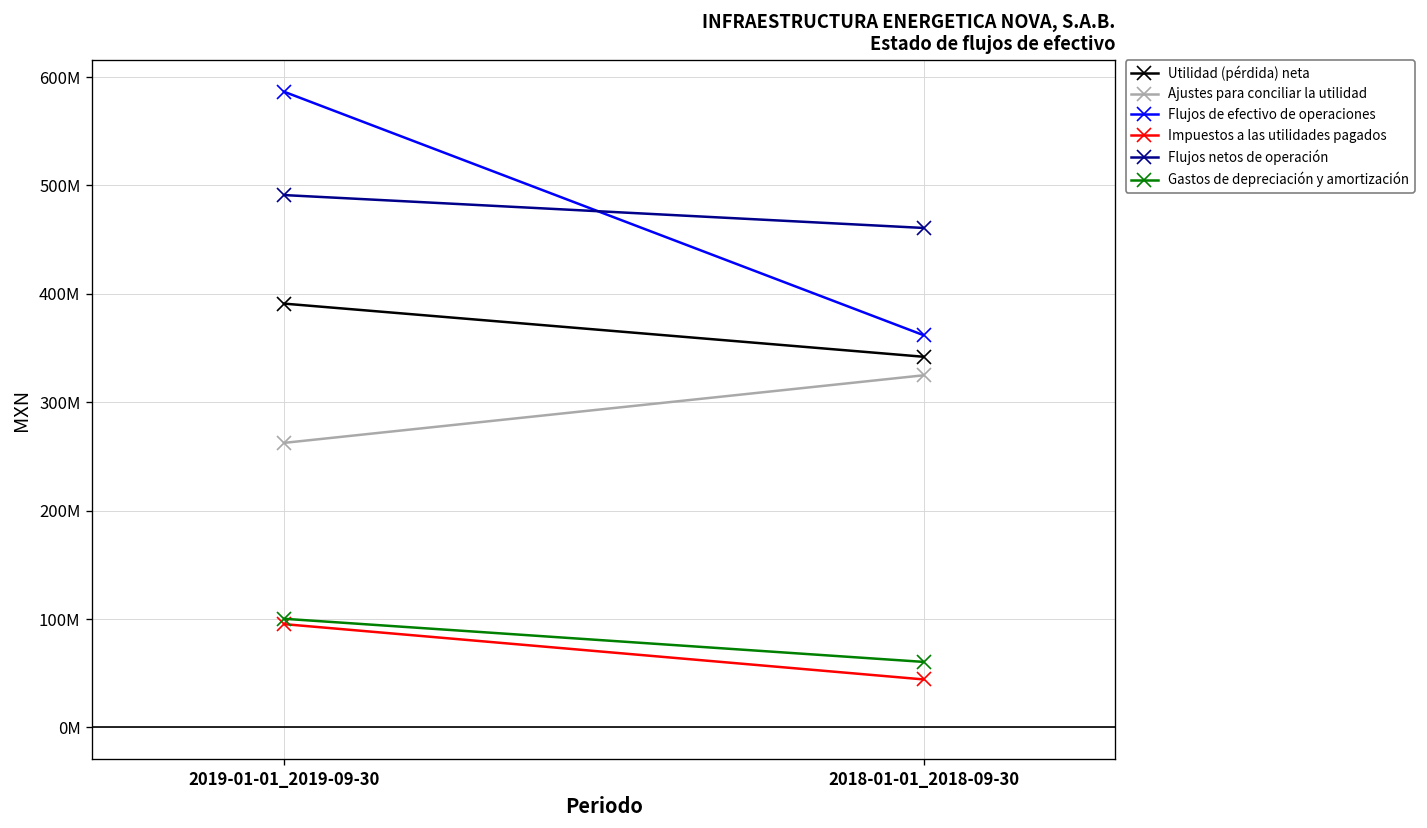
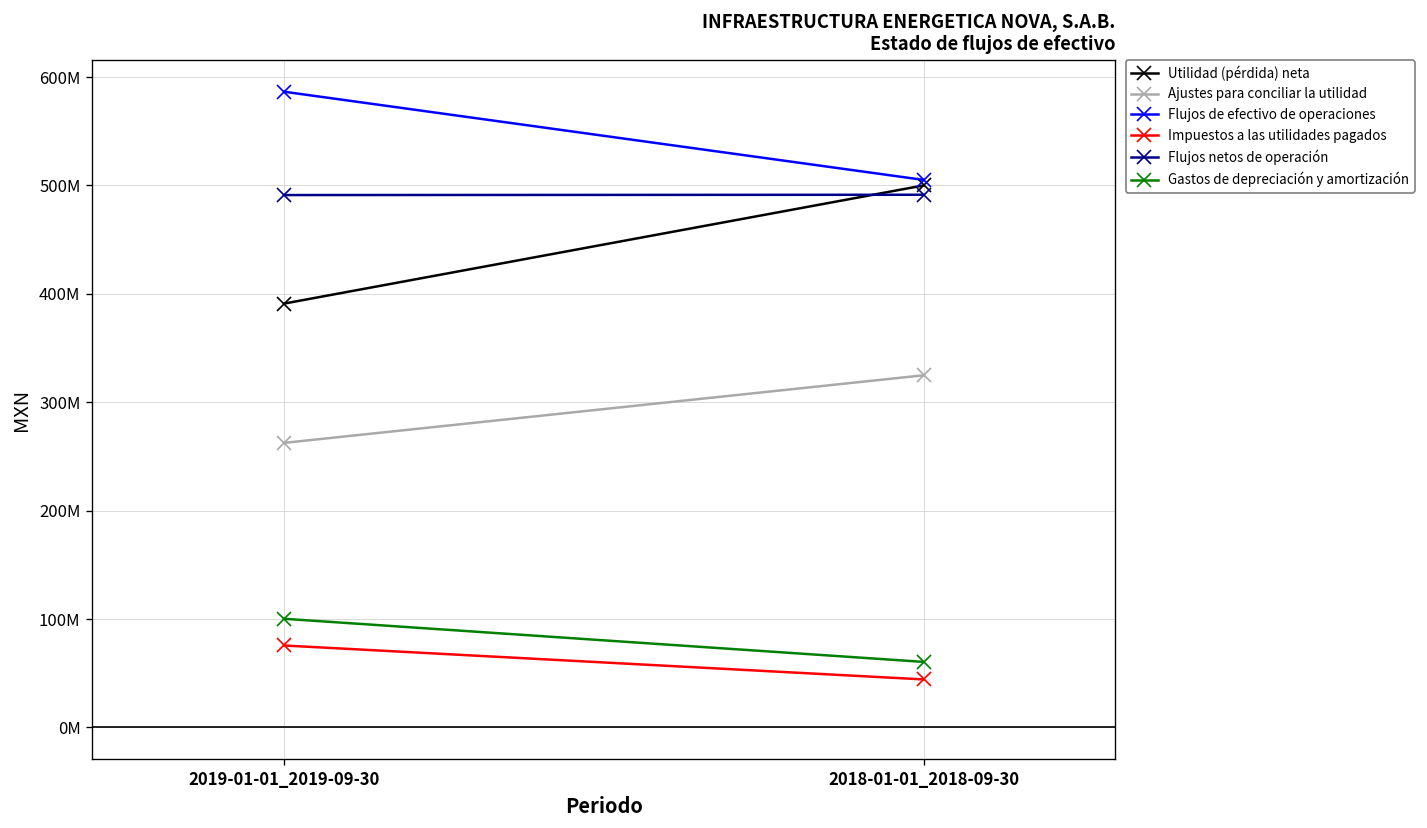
  {
    "Utilidad (pérdida) neta": {
      "2019-01-01_2019-09-30": 390000000,
-     "2018-01-01_2018-09-30": 340000000
+     "2018-01-01_2018-09-30": 500000000
    },
    "Ajustes para conciliar la utilidad": {
      "2019-01-01_2019-09-30": 260000000,
      "2018-01-01_2018-09-30": 320000000
    },
    "Flujos de efectivo de operaciones": {
      "2019-01-01_2019-09-30": 590000000,
-     "2018-01-01_2018-09-30": 360000000
+     "2018-01-01_2018-09-30": 510000000
    },
    "Impuestos a las utilidades pagados": {
-     "2019-01-01_2019-09-30": 100000000,
+     "2019-01-01_2019-09-30": 80000000,
      "2018-01-01_2018-09-30": 40000000
    },
    "Flujos netos de operación": {
      "2019-01-01_2019-09-30": 490000000,
-     "2018-01-01_2018-09-30": 460000000
+     "2018-01-01_2018-09-30": 490000000
    },
    "Gastos de depreciación y amortización": {
      "2019-01-01_2019-09-30": 100000000,
      "2018-01-01_2018-09-30": 60000000
    }
  }
